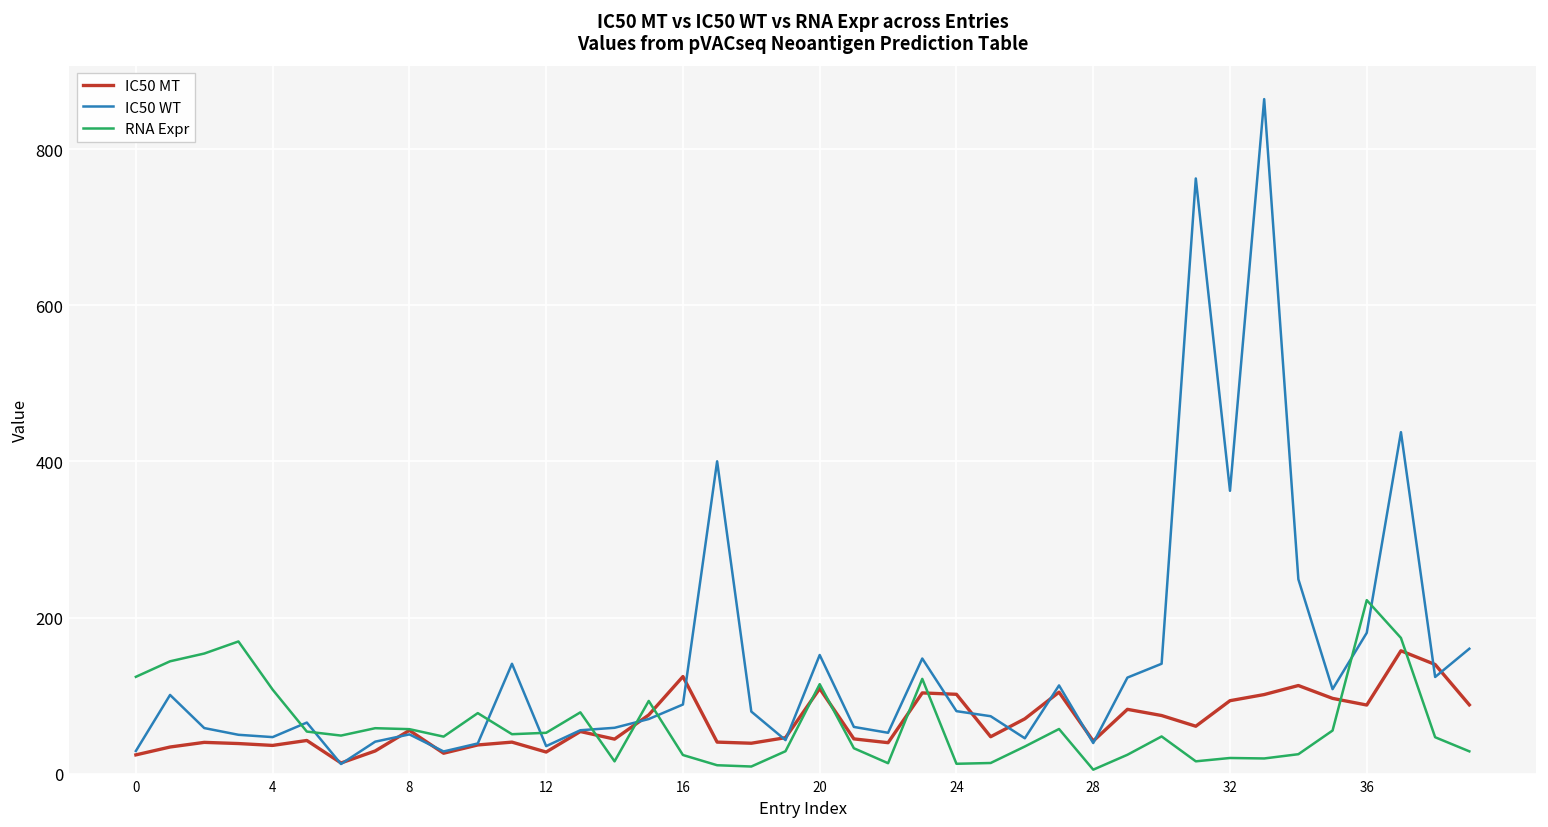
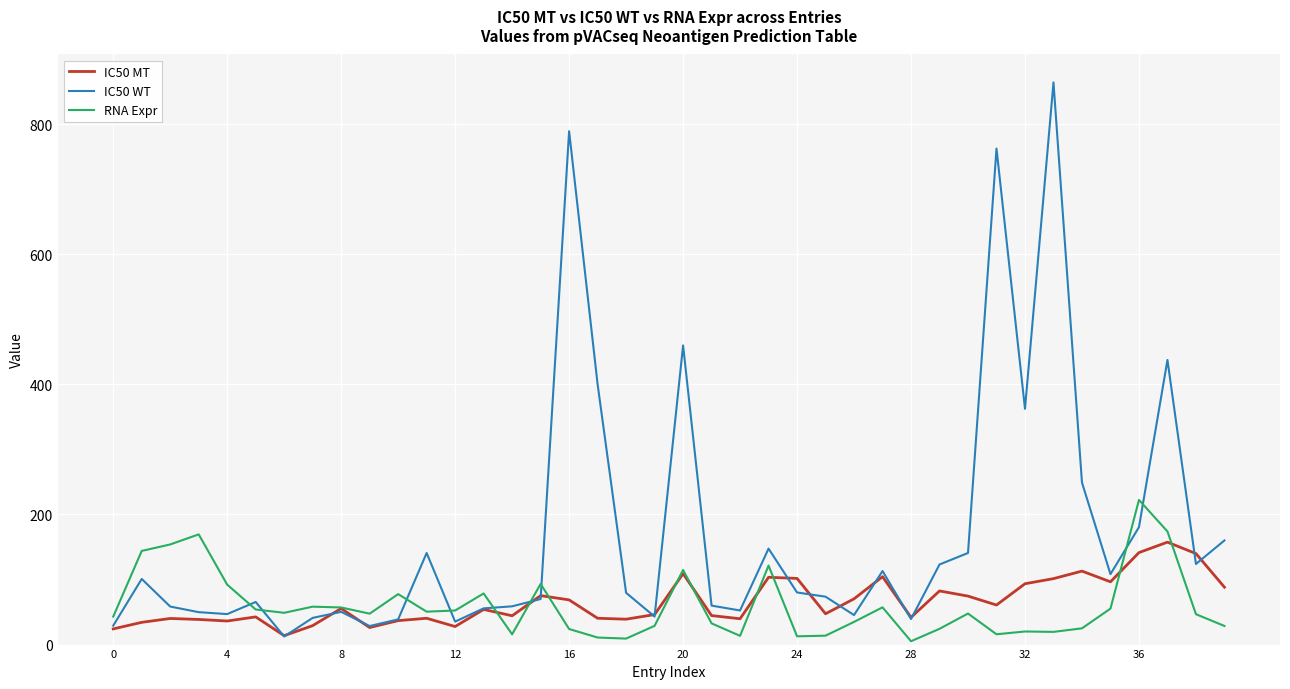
  {
    "IC50 MT": {
      "0": 20,
      "4": 40,
      "12": 30,
-     "16": 120,
+     "16": 70,
      "20": 110,
      "24": 100,
      "32": 90,
-     "36": 90
+     "36": 140
    },
    "IC50 WT": {
      "0": 30,
      "4": 50,
      "8": 50,
      "12": 40,
-     "16": 90,
-     "20": 150,
+     "16": 790,
+     "20": 460,
      "24": 80,
      "32": 360,
      "36": 180
    },
    "RNA Expr": {
-     "0": 120,
-     "4": 110,
+     "0": 40,
+     "4": 90,
      "12": 50,
      "16": 20,
      "20": 110,
      "24": 10,
      "28": 10,
      "32": 20,
      "36": 220
    }
  }
